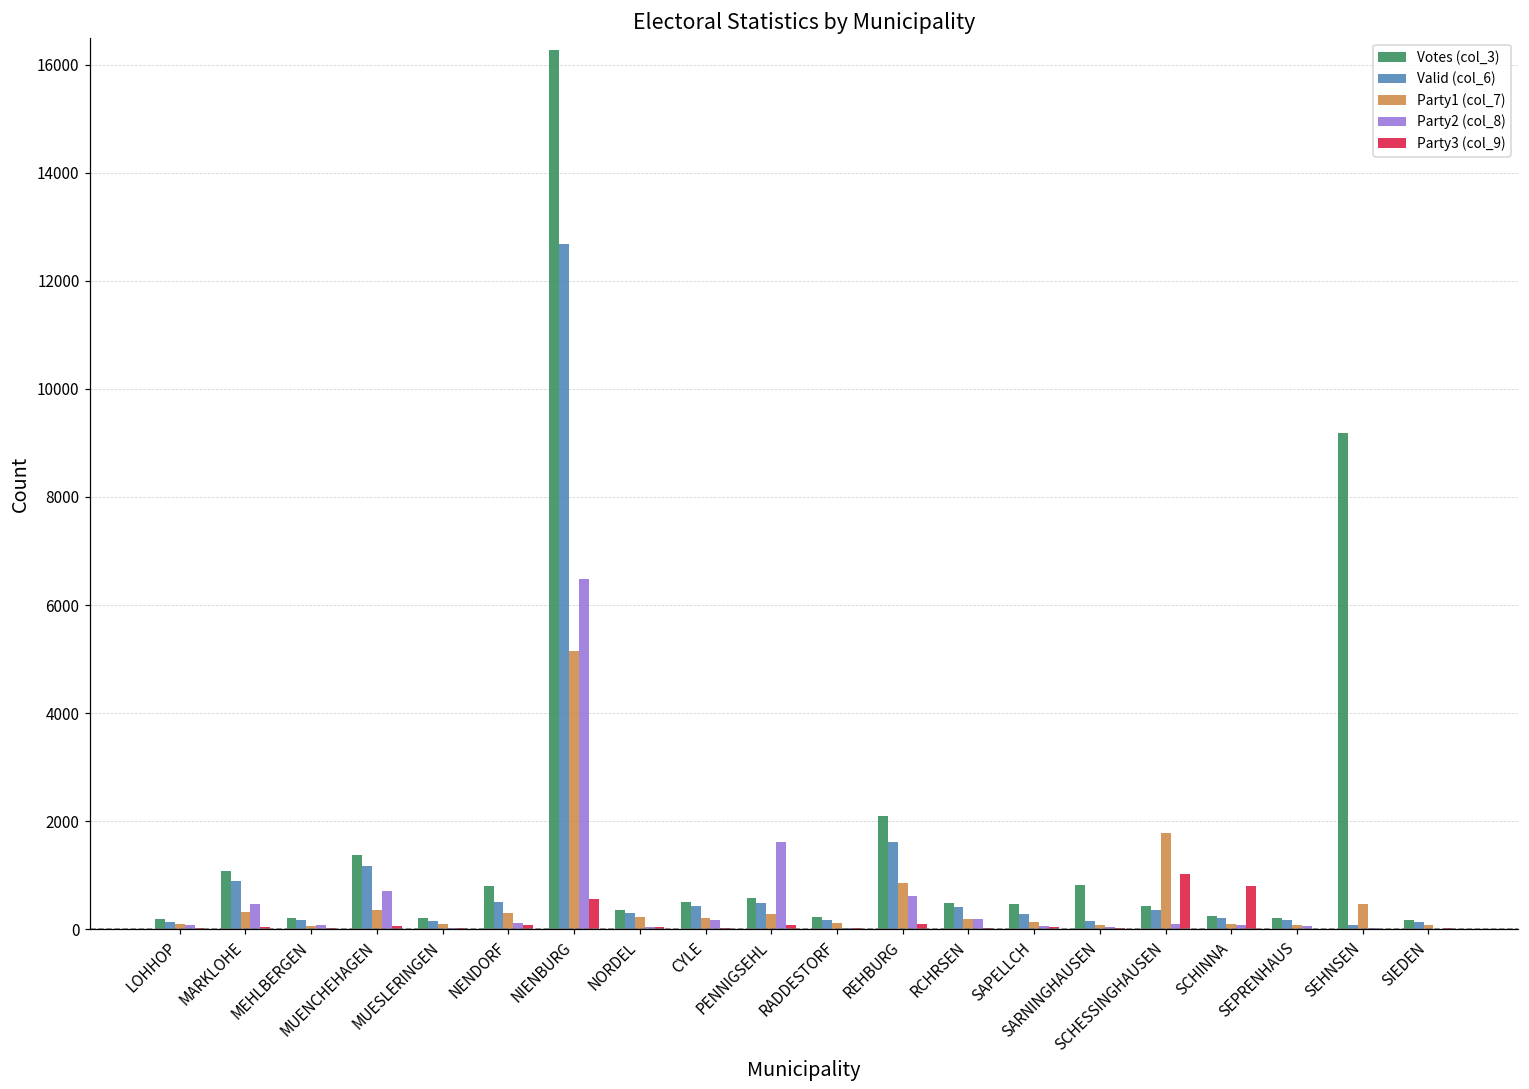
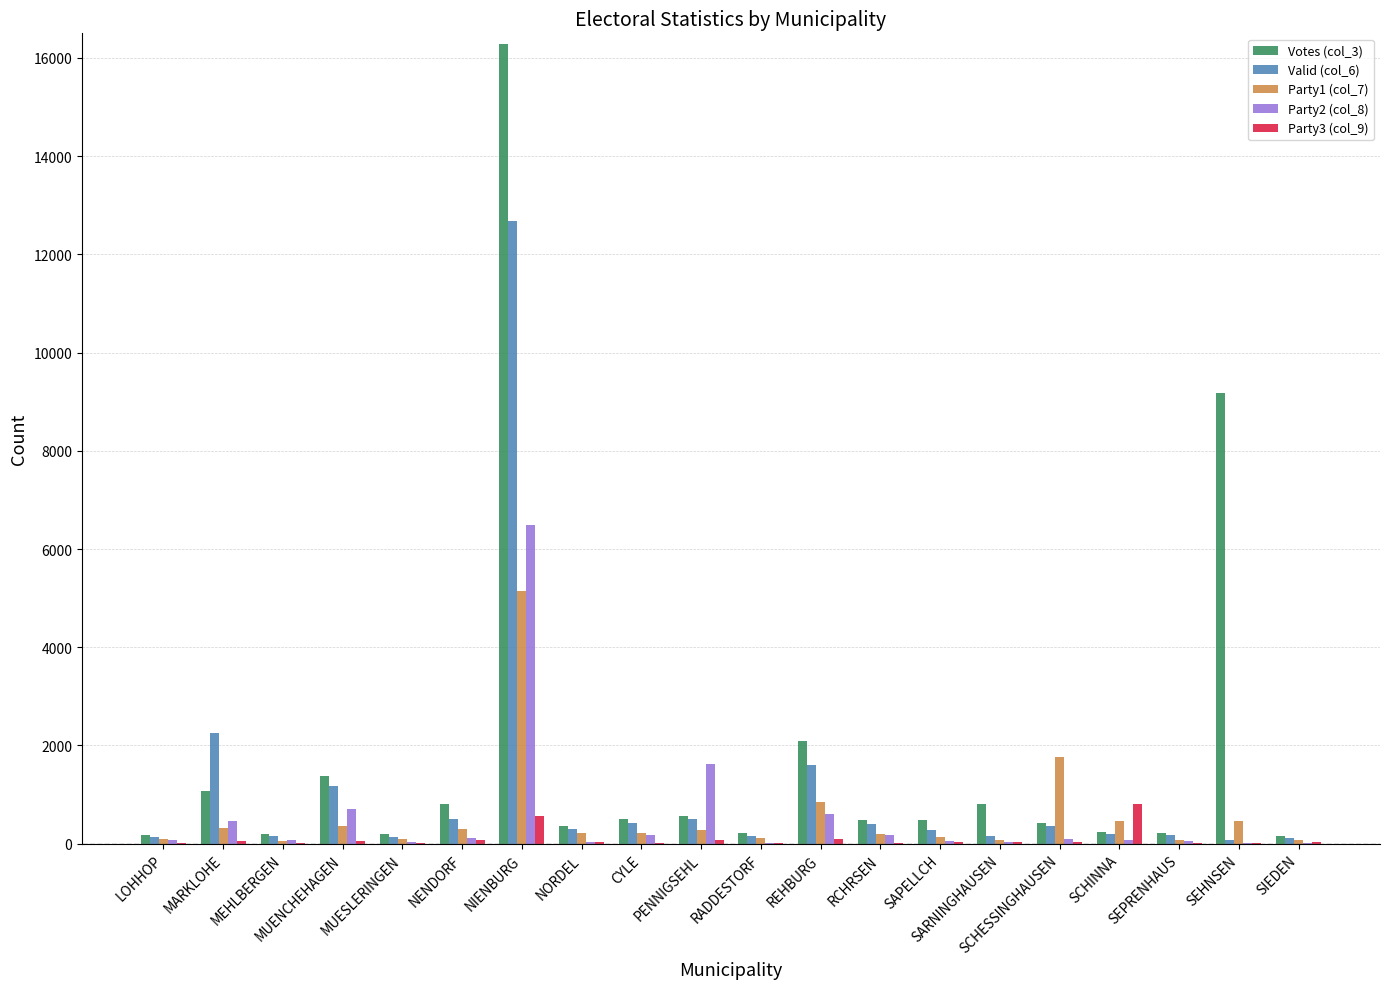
  {
    "Votes (col_3)": {
      "LOHHOP": 200,
      "MARKLOHE": 1100,
      "MEHLBERGEN": 200,
      "MUENCHEHAGEN": 1400,
      "MUESLERINGEN": 200,
      "NENDORF": 800,
      "NIENBURG": 16300,
      "NORDEL": 400,
      "CYLE": 500,
      "PENNIGSEHL": 600,
      "RADDESTORF": 200,
      "REHBURG": 2100,
      "RCHRSEN": 500,
      "SAPELLCH": 500,
      "SARNINGHAUSEN": 800,
      "SCHESSINGHAUSEN": 400,
      "SCHINNA": 200,
      "SEPRENHAUS": 200,
      "SEHNSEN": 9200,
      "SIEDEN": 200
    },
    "Valid (col_6)": {
      "LOHHOP": 100,
-     "MARKLOHE": 900,
+     "MARKLOHE": 2300,
      "MEHLBERGEN": 200,
      "MUENCHEHAGEN": 1200,
      "MUESLERINGEN": 100,
      "NENDORF": 500,
      "NIENBURG": 12700,
      "NORDEL": 300,
      "CYLE": 400,
      "PENNIGSEHL": 500,
      "RADDESTORF": 200,
      "REHBURG": 1600,
      "RCHRSEN": 400,
      "SAPELLCH": 300,
      "SARNINGHAUSEN": 200,
      "SCHESSINGHAUSEN": 400,
      "SCHINNA": 200,
      "SEPRENHAUS": 200,
      "SEHNSEN": 100,
      "SIEDEN": 100
    },
    "Party1 (col_7)": {
      "LOHHOP": 100,
      "MARKLOHE": 300,
      "MEHLBERGEN": 100,
      "MUENCHEHAGEN": 400,
      "MUESLERINGEN": 100,
      "NENDORF": 300,
      "NIENBURG": 5200,
      "NORDEL": 200,
      "CYLE": 200,
      "PENNIGSEHL": 300,
      "RADDESTORF": 100,
      "REHBURG": 900,
      "RCHRSEN": 200,
      "SAPELLCH": 100,
      "SARNINGHAUSEN": 100,
      "SCHESSINGHAUSEN": 1800,
-     "SCHINNA": 100,
+     "SCHINNA": 500,
      "SEPRENHAUS": 100,
      "SEHNSEN": 500,
      "SIEDEN": 100
    },
    "Party2 (col_8)": {
      "LOHHOP": 100,
      "MARKLOHE": 500,
      "MEHLBERGEN": 100,
      "MUENCHEHAGEN": 700,
      "NENDORF": 100,
      "NIENBURG": 6500,
      "CYLE": 200,
      "PENNIGSEHL": 1600,
      "REHBURG": 600,
      "RCHRSEN": 200,
      "SAPELLCH": 100,
      "SCHESSINGHAUSEN": 100,
      "SCHINNA": 100,
      "SEPRENHAUS": 100
    },
    "Party3 (col_9)": {
      "MUENCHEHAGEN": 100,
      "NENDORF": 100,
      "NIENBURG": 600,
      "PENNIGSEHL": 100,
      "REHBURG": 100,
-     "SCHESSINGHAUSEN": 1000,
+     "SCHESSINGHAUSEN": 0,
      "SCHINNA": 800
    }
  }
